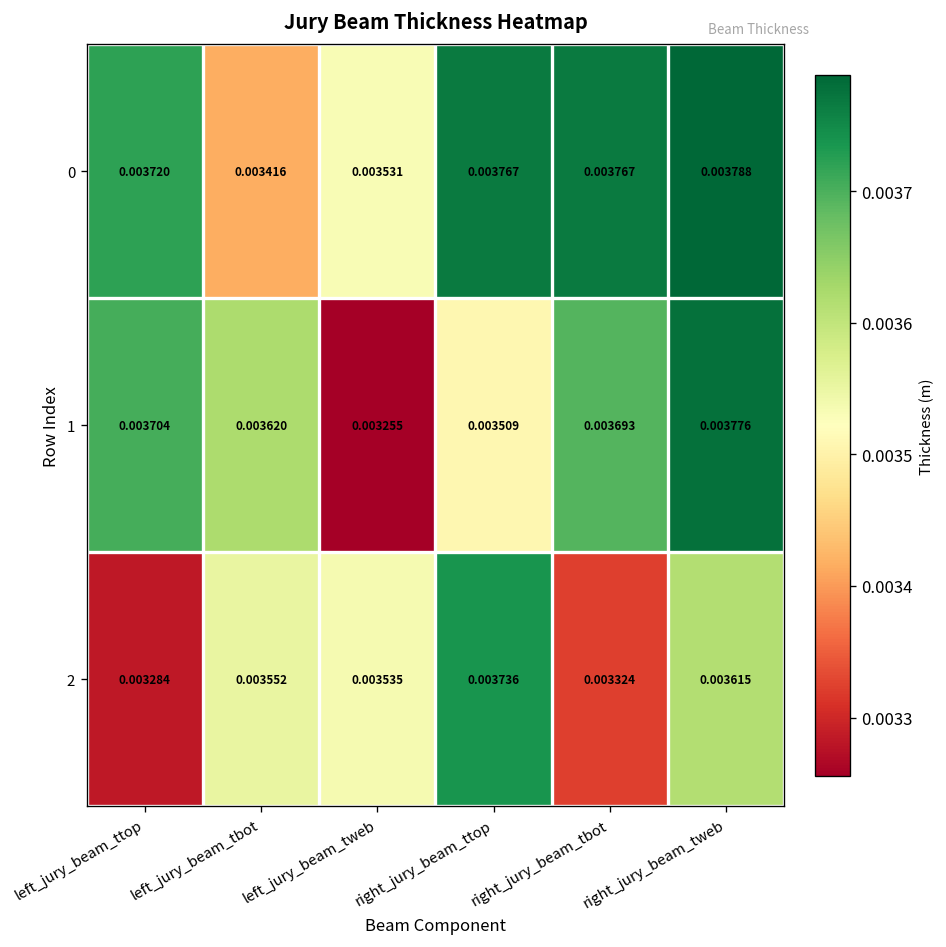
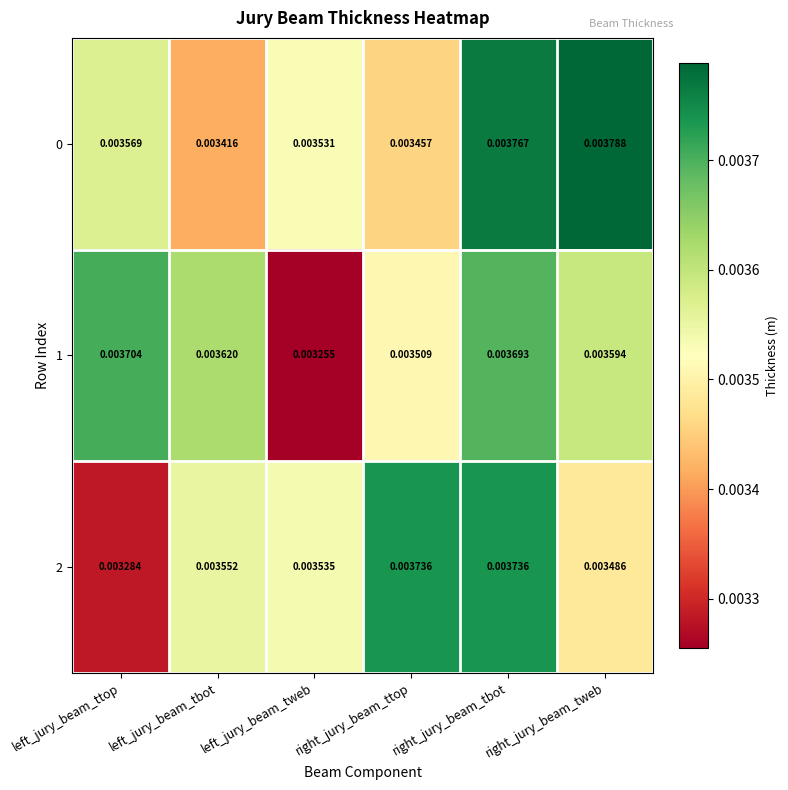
  {
    "0": {
-     "left_jury_beam_ttop": 0.003720,
+     "left_jury_beam_ttop": 0.003569,
      "left_jury_beam_tbot": 0.003416,
      "left_jury_beam_tweb": 0.003531,
-     "right_jury_beam_ttop": 0.003767,
+     "right_jury_beam_ttop": 0.003457,
      "right_jury_beam_tbot": 0.003767,
      "right_jury_beam_tweb": 0.003788
    },
    "1": {
      "left_jury_beam_ttop": 0.003704,
      "left_jury_beam_tbot": 0.003620,
      "left_jury_beam_tweb": 0.003255,
      "right_jury_beam_ttop": 0.003509,
      "right_jury_beam_tbot": 0.003693,
-     "right_jury_beam_tweb": 0.003776
+     "right_jury_beam_tweb": 0.003594
    },
    "2": {
      "left_jury_beam_ttop": 0.003284,
      "left_jury_beam_tbot": 0.003552,
      "left_jury_beam_tweb": 0.003535,
      "right_jury_beam_ttop": 0.003736,
-     "right_jury_beam_tbot": 0.003324,
-     "right_jury_beam_tweb": 0.003615
+     "right_jury_beam_tbot": 0.003736,
+     "right_jury_beam_tweb": 0.003486
    }
  }
